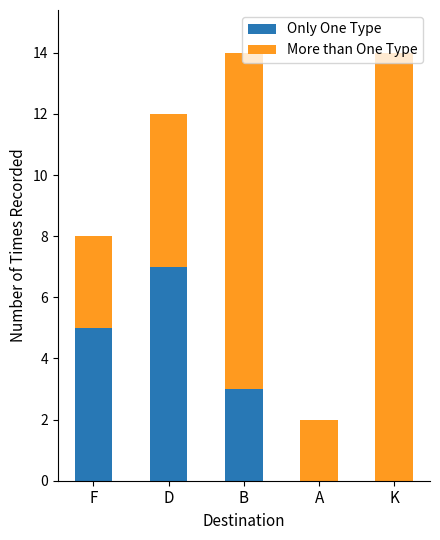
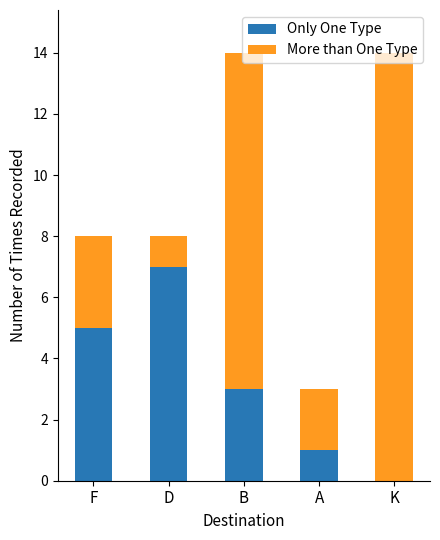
  {
    "Only One Type": {
      "F": 5,
      "D": 7,
      "B": 3,
-     "A": 0,
+     "A": 1,
      "K": 0
    },
    "More than One Type": {
      "F": 3,
-     "D": 5,
+     "D": 1,
      "A": 2
    }
  }
